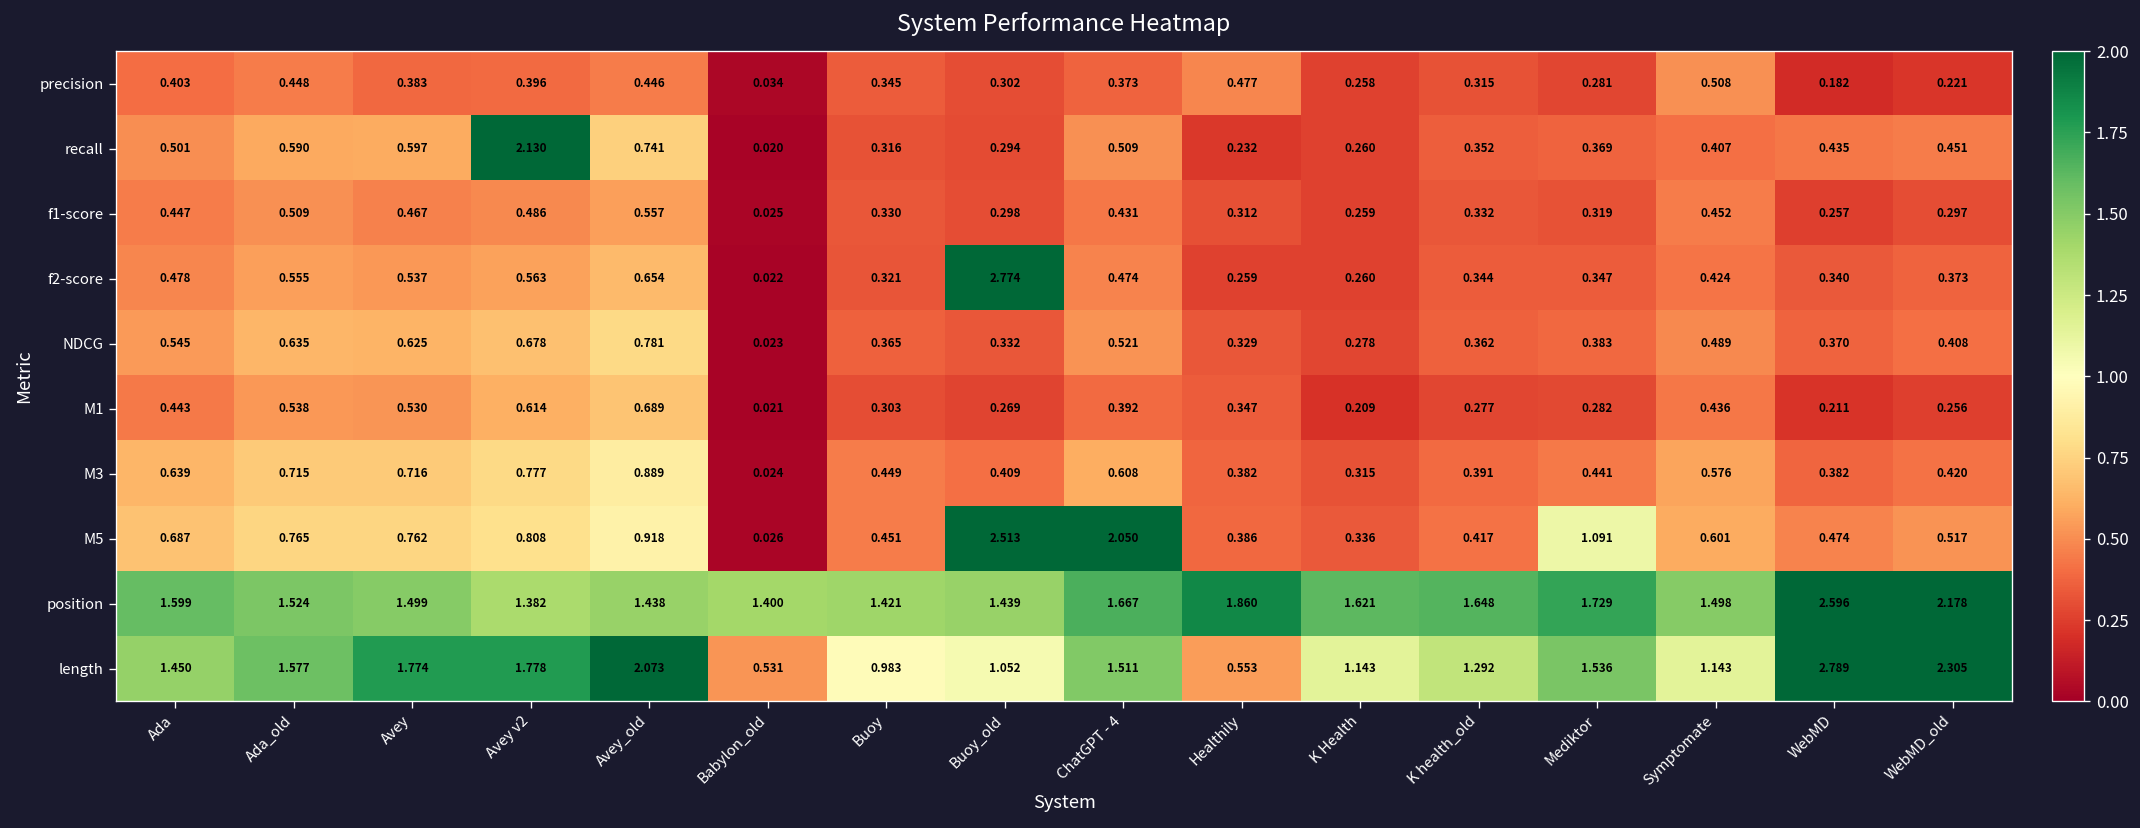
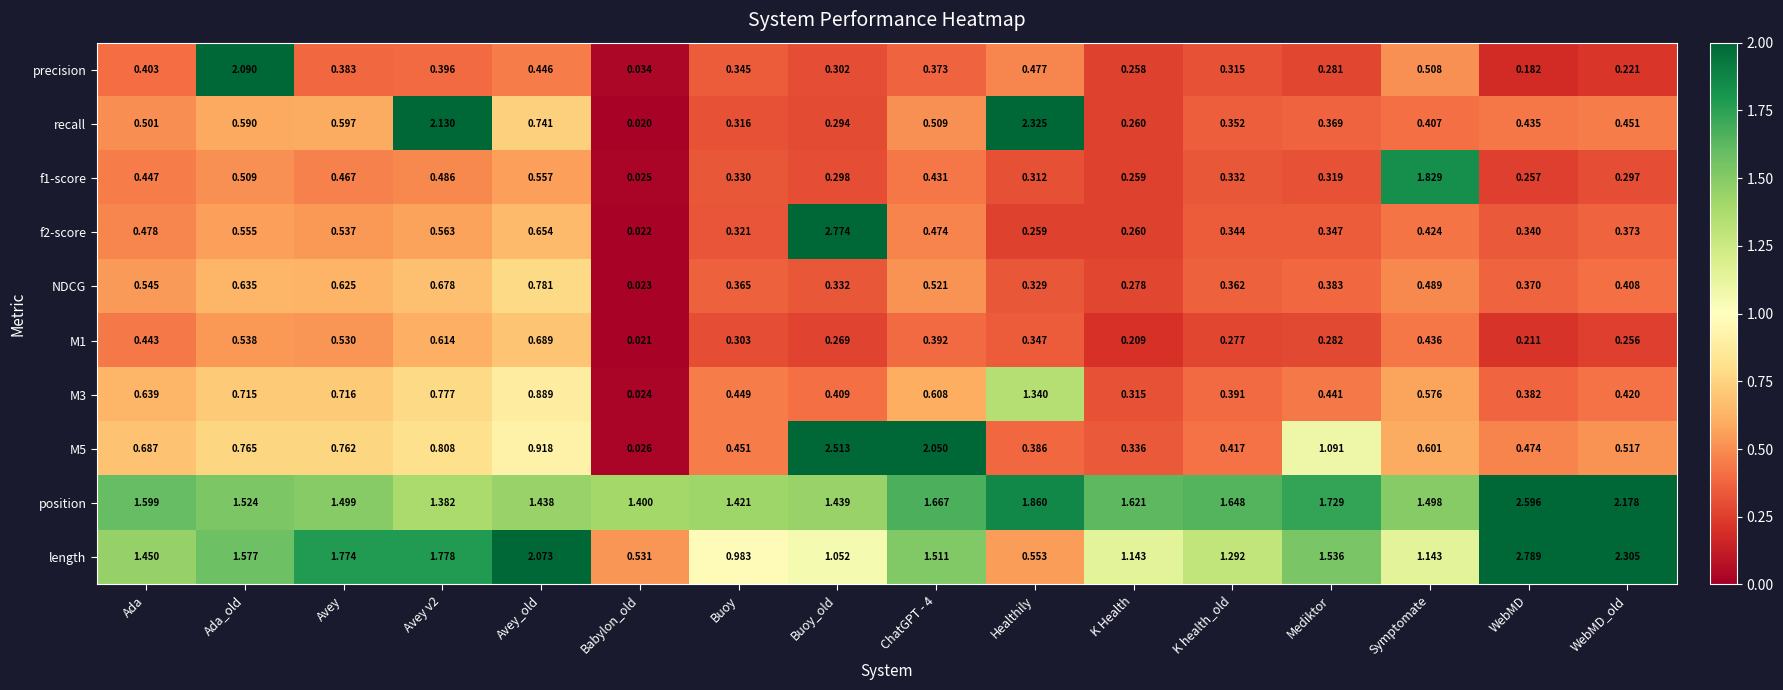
  {
    "precision": {
      "Ada": 0.403,
-     "Ada_old": 0.448,
+     "Ada_old": 2.090,
      "Avey": 0.383,
      "Avey v2": 0.396,
      "Avey_old": 0.446,
      "Babylon_old": 0.034,
      "Buoy": 0.345,
      "Buoy_old": 0.302,
      "ChatGPT - 4": 0.373,
      "Healthily": 0.477,
      "K Health": 0.258,
      "K health_old": 0.315,
      "Mediktor": 0.281,
      "Symptomate": 0.508,
      "WebMD": 0.182,
      "WebMD_old": 0.221
    },
    "recall": {
      "Ada": 0.501,
      "Ada_old": 0.590,
      "Avey": 0.597,
      "Avey v2": 2.130,
      "Avey_old": 0.741,
      "Babylon_old": 0.020,
      "Buoy": 0.316,
      "Buoy_old": 0.294,
      "ChatGPT - 4": 0.509,
-     "Healthily": 0.232,
+     "Healthily": 2.325,
      "K Health": 0.260,
      "K health_old": 0.352,
      "Mediktor": 0.369,
      "Symptomate": 0.407,
      "WebMD": 0.435,
      "WebMD_old": 0.451
    },
    "f1-score": {
      "Ada": 0.447,
      "Ada_old": 0.509,
      "Avey": 0.467,
      "Avey v2": 0.486,
      "Avey_old": 0.557,
      "Babylon_old": 0.025,
      "Buoy": 0.330,
      "Buoy_old": 0.298,
      "ChatGPT - 4": 0.431,
      "Healthily": 0.312,
      "K Health": 0.259,
      "K health_old": 0.332,
      "Mediktor": 0.319,
-     "Symptomate": 0.452,
+     "Symptomate": 1.829,
      "WebMD": 0.257,
      "WebMD_old": 0.297
    },
    "f2-score": {
      "Ada": 0.478,
      "Ada_old": 0.555,
      "Avey": 0.537,
      "Avey v2": 0.563,
      "Avey_old": 0.654,
      "Babylon_old": 0.022,
      "Buoy": 0.321,
      "Buoy_old": 2.774,
      "ChatGPT - 4": 0.474,
      "Healthily": 0.259,
      "K Health": 0.260,
      "K health_old": 0.344,
      "Mediktor": 0.347,
      "Symptomate": 0.424,
      "WebMD": 0.340,
      "WebMD_old": 0.373
    },
    "NDCG": {
      "Ada": 0.545,
      "Ada_old": 0.635,
      "Avey": 0.625,
      "Avey v2": 0.678,
      "Avey_old": 0.781,
      "Babylon_old": 0.023,
      "Buoy": 0.365,
      "Buoy_old": 0.332,
      "ChatGPT - 4": 0.521,
      "Healthily": 0.329,
      "K Health": 0.278,
      "K health_old": 0.362,
      "Mediktor": 0.383,
      "Symptomate": 0.489,
      "WebMD": 0.370,
      "WebMD_old": 0.408
    },
    "M1": {
      "Ada": 0.443,
      "Ada_old": 0.538,
      "Avey": 0.530,
      "Avey v2": 0.614,
      "Avey_old": 0.689,
      "Babylon_old": 0.021,
      "Buoy": 0.303,
      "Buoy_old": 0.269,
      "ChatGPT - 4": 0.392,
      "Healthily": 0.347,
      "K Health": 0.209,
      "K health_old": 0.277,
      "Mediktor": 0.282,
      "Symptomate": 0.436,
      "WebMD": 0.211,
      "WebMD_old": 0.256
    },
    "M3": {
      "Ada": 0.639,
      "Ada_old": 0.715,
      "Avey": 0.716,
      "Avey v2": 0.777,
      "Avey_old": 0.889,
      "Babylon_old": 0.024,
      "Buoy": 0.449,
      "Buoy_old": 0.409,
      "ChatGPT - 4": 0.608,
-     "Healthily": 0.382,
+     "Healthily": 1.340,
      "K Health": 0.315,
      "K health_old": 0.391,
      "Mediktor": 0.441,
      "Symptomate": 0.576,
      "WebMD": 0.382,
      "WebMD_old": 0.420
    },
    "M5": {
      "Ada": 0.687,
      "Ada_old": 0.765,
      "Avey": 0.762,
      "Avey v2": 0.808,
      "Avey_old": 0.918,
      "Babylon_old": 0.026,
      "Buoy": 0.451,
      "Buoy_old": 2.513,
      "ChatGPT - 4": 2.050,
      "Healthily": 0.386,
      "K Health": 0.336,
      "K health_old": 0.417,
      "Mediktor": 1.091,
      "Symptomate": 0.601,
      "WebMD": 0.474,
      "WebMD_old": 0.517
    },
    "position": {
      "Ada": 1.599,
      "Ada_old": 1.524,
      "Avey": 1.499,
      "Avey v2": 1.382,
      "Avey_old": 1.438,
      "Babylon_old": 1.400,
      "Buoy": 1.421,
      "Buoy_old": 1.439,
      "ChatGPT - 4": 1.667,
      "Healthily": 1.860,
      "K Health": 1.621,
      "K health_old": 1.648,
      "Mediktor": 1.729,
      "Symptomate": 1.498,
      "WebMD": 2.596,
      "WebMD_old": 2.178
    },
    "length": {
      "Ada": 1.450,
      "Ada_old": 1.577,
      "Avey": 1.774,
      "Avey v2": 1.778,
      "Avey_old": 2.073,
      "Babylon_old": 0.531,
      "Buoy": 0.983,
      "Buoy_old": 1.052,
      "ChatGPT - 4": 1.511,
      "Healthily": 0.553,
      "K Health": 1.143,
      "K health_old": 1.292,
      "Mediktor": 1.536,
      "Symptomate": 1.143,
      "WebMD": 2.789,
      "WebMD_old": 2.305
    }
  }
